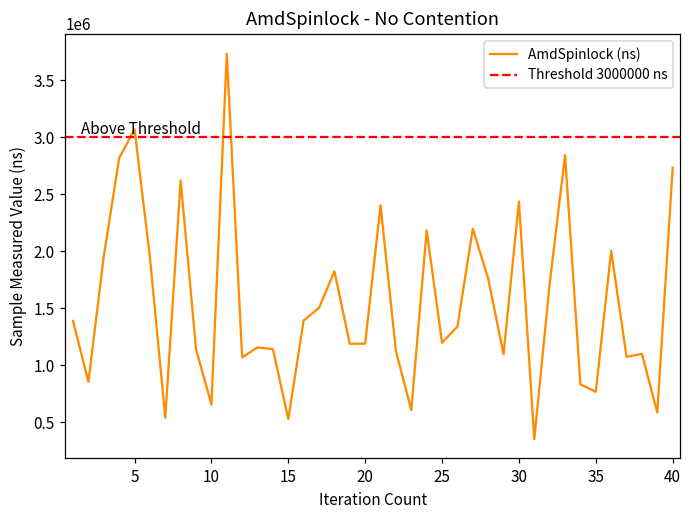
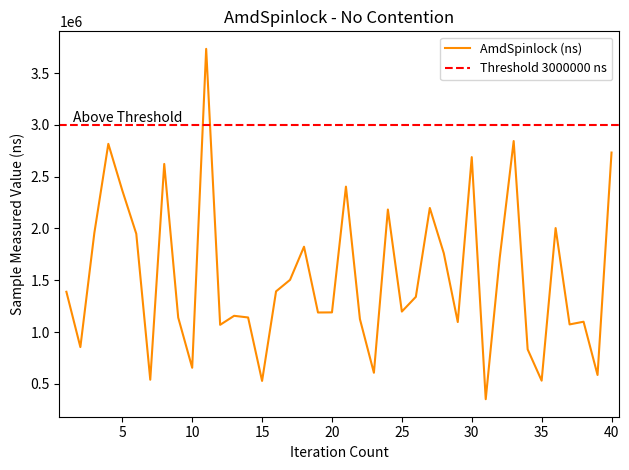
  {
-   "5": 3070000,
+   "5": 2370000,
    "10": 660000,
    "15": 530000,
    "20": 1190000,
    "25": 1200000,
-   "30": 2440000,
-   "35": 770000,
+   "30": 2690000,
+   "35": 530000,
    "40": 2730000
  }
